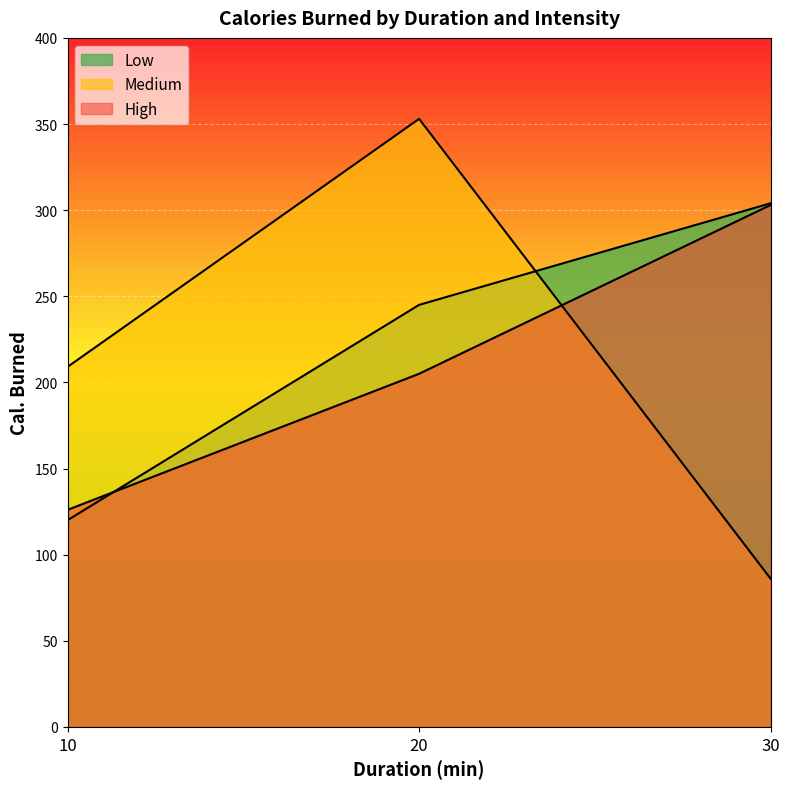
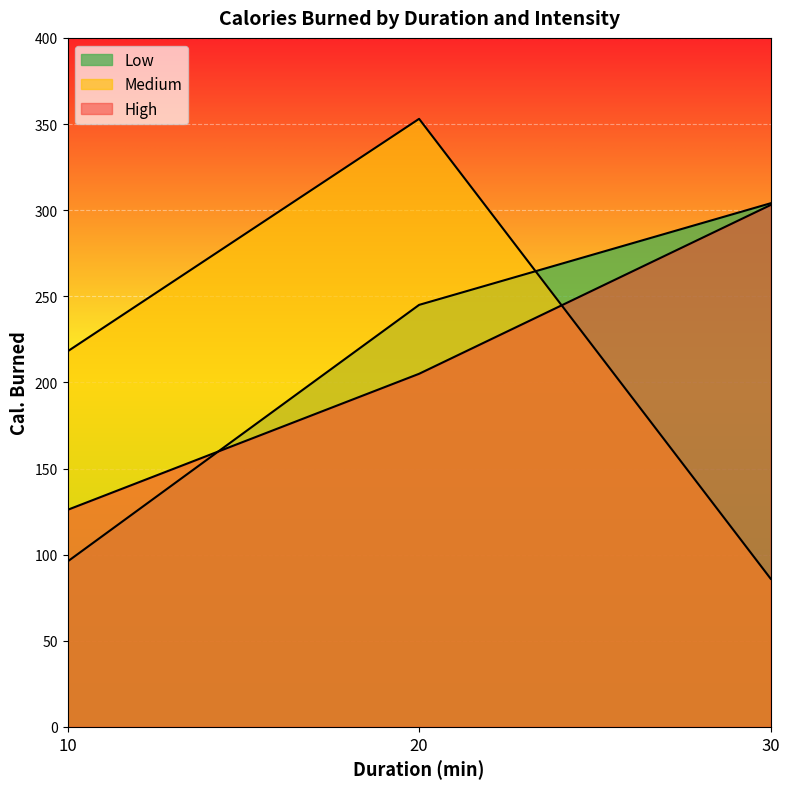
  {
    "Low": {
-     "10": 120,
+     "10": 96,
      "20": 245
    },
    "Medium": {
-     "10": 209,
+     "10": 218,
      "20": 353,
      "30": 86
    },
    "High": {
      "10": 126,
      "20": 205
    }
  }
